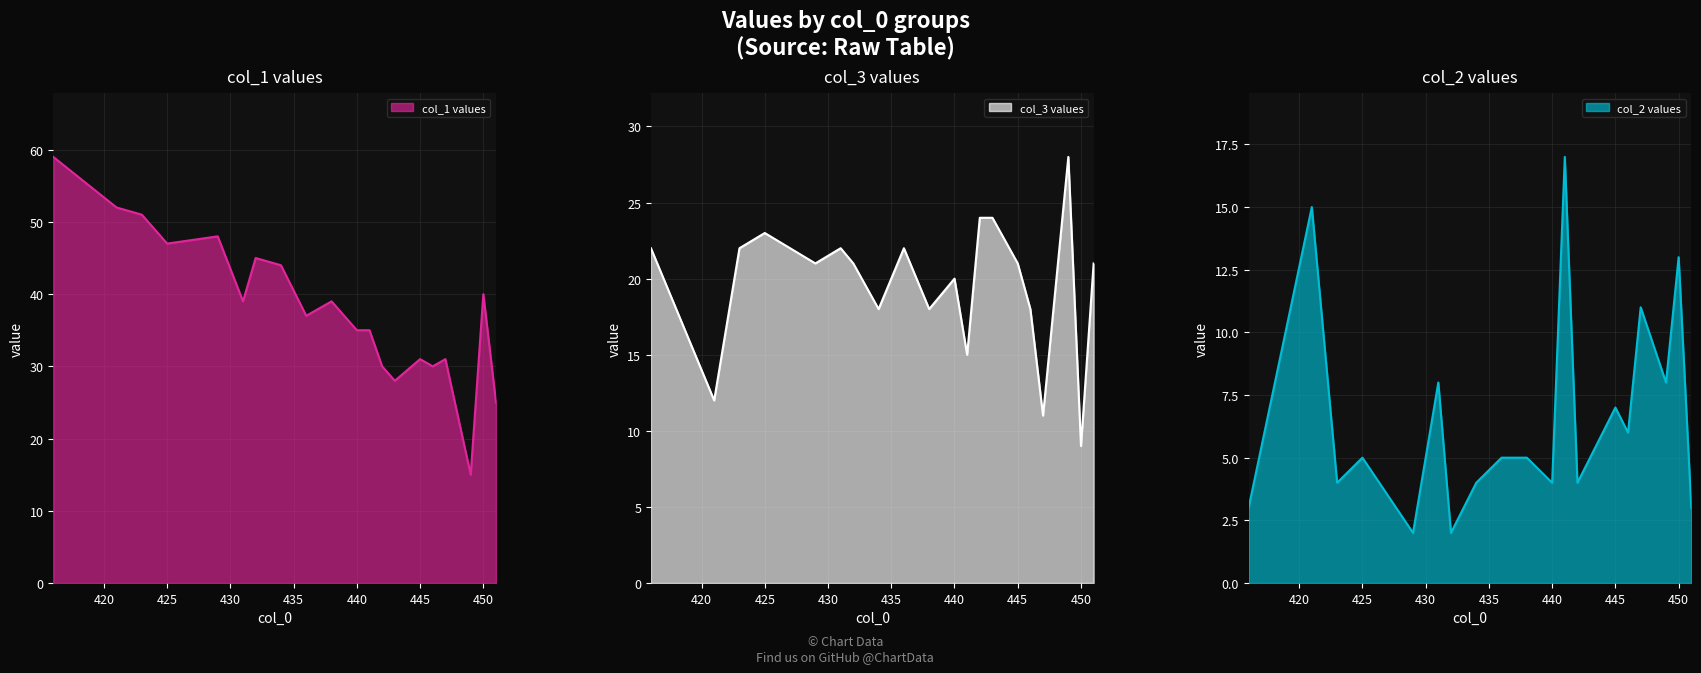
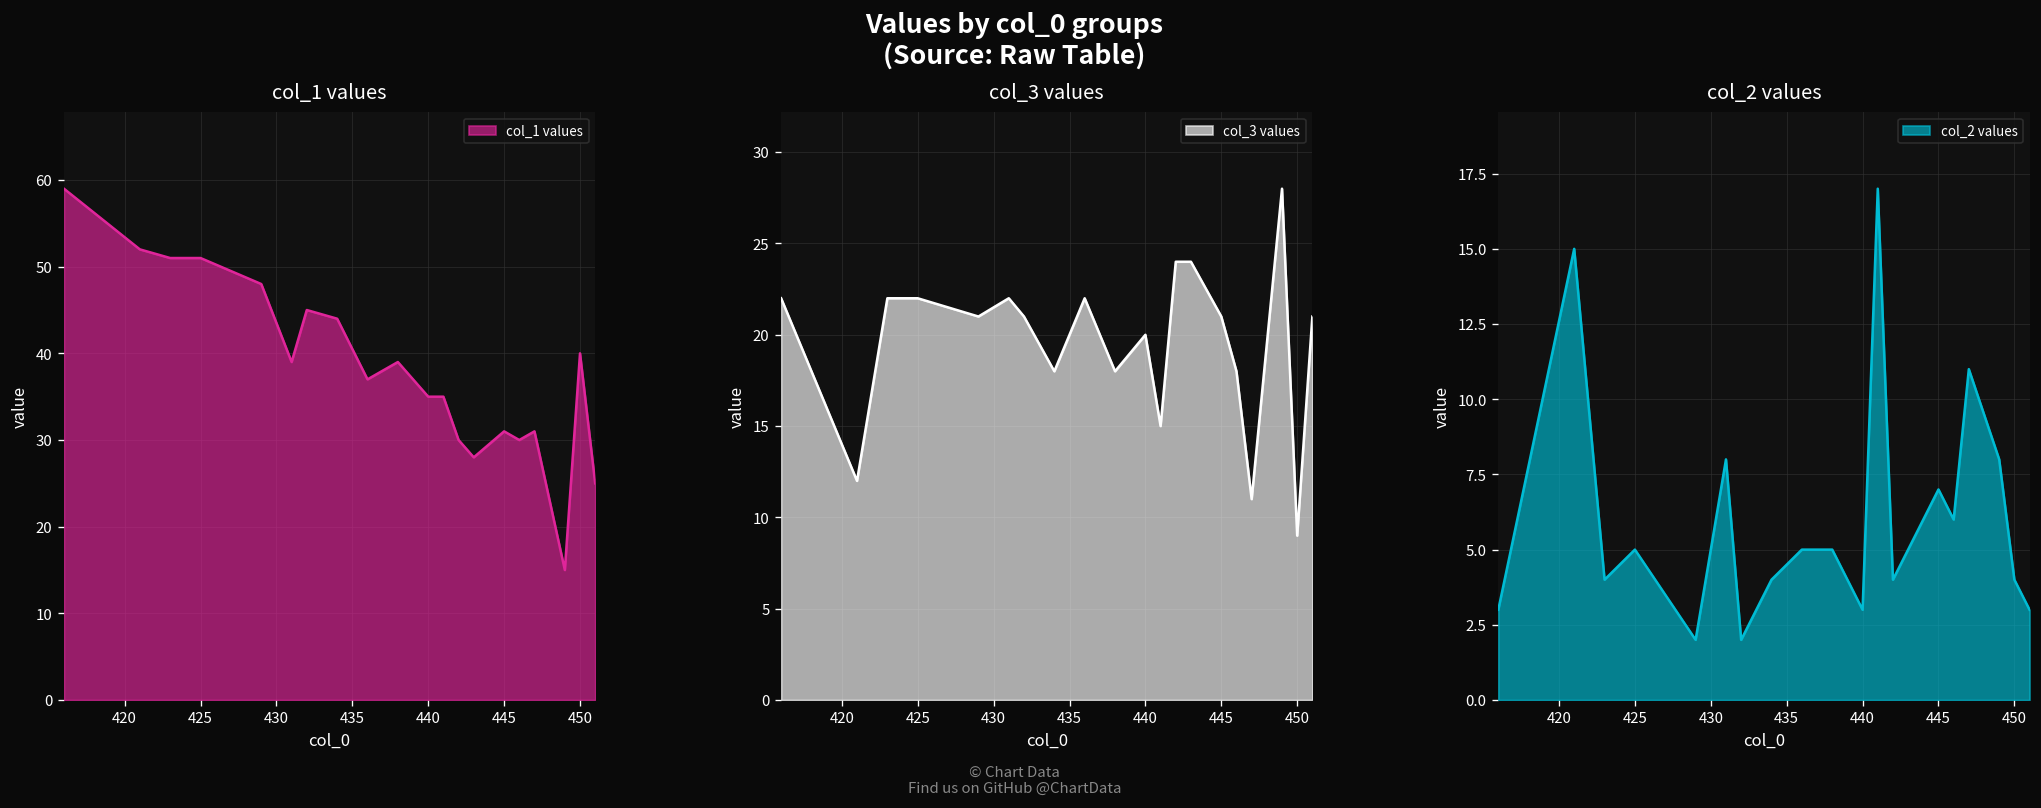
  {
    "col_1 values": {
-     "425": 47,
+     "425": 51,
      "440": 35,
      "445": 31,
      "450": 40
    },
    "col_3 values": {
-     "425": 23,
+     "425": 22,
      "440": 20,
      "445": 21,
      "450": 9
    },
    "col_2 values": {
      "425": 5,
-     "440": 4,
+     "440": 3,
      "445": 7,
-     "450": 13
+     "450": 4
    }
  }
